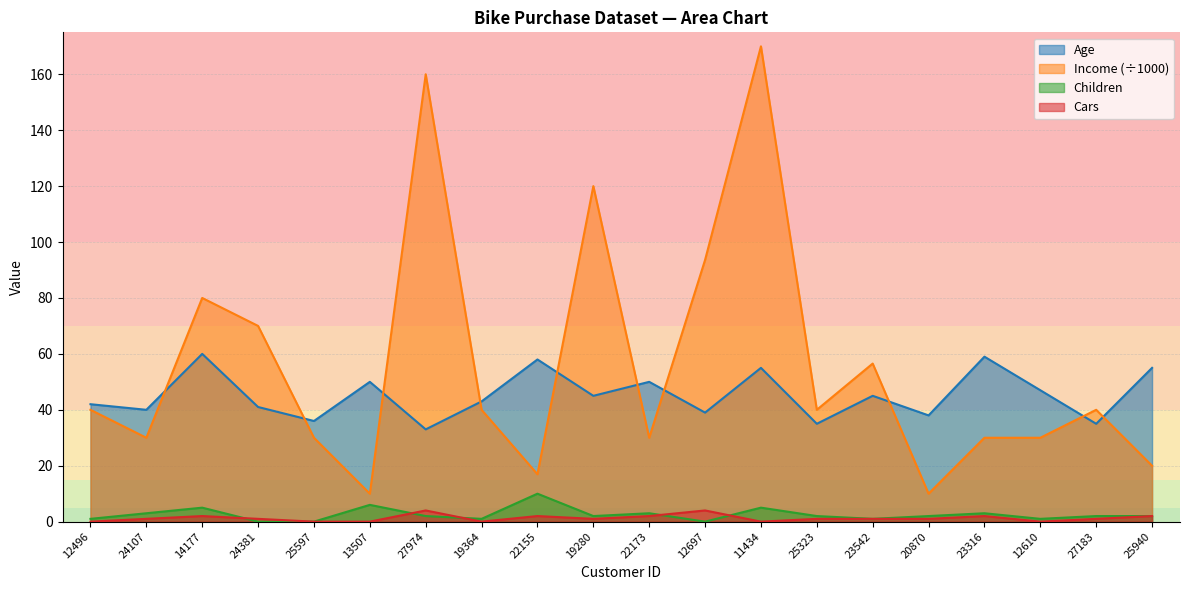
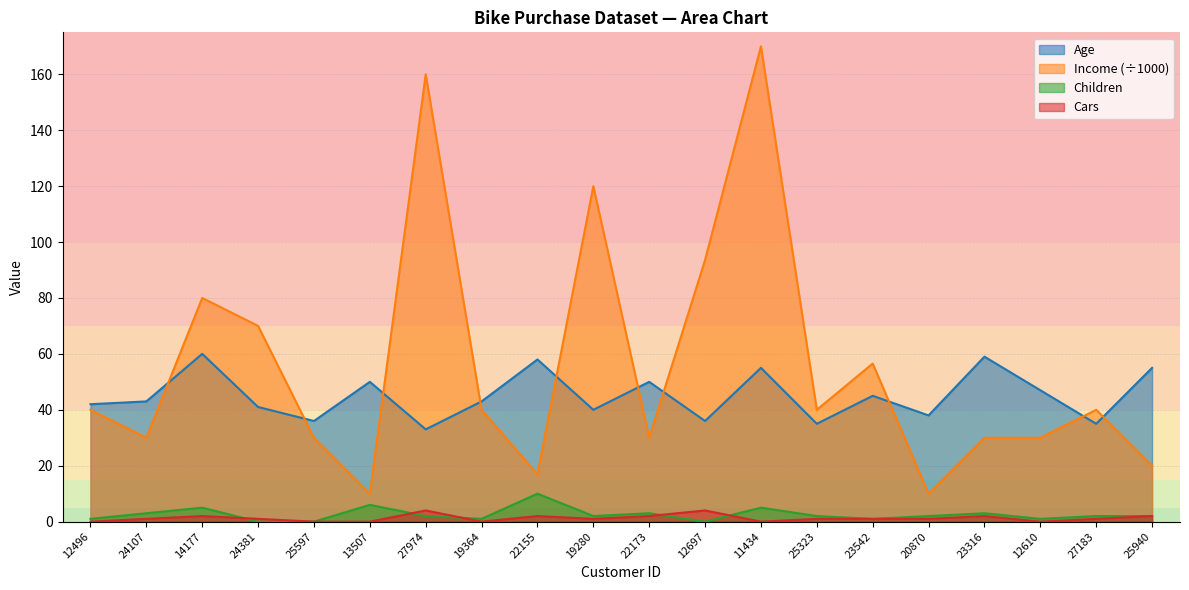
  {
    "Age": {
      "12496": 42,
-     "24107": 40,
+     "24107": 43,
      "14177": 60,
      "24381": 41,
      "25597": 36,
      "13507": 50,
      "27974": 33,
      "19364": 43,
      "22155": 58,
-     "19280": 45,
+     "19280": 40,
      "22173": 50,
-     "12697": 39,
+     "12697": 36,
      "11434": 55,
      "25323": 35,
      "23542": 45,
      "20870": 38,
      "23316": 59,
      "12610": 47,
      "27183": 35,
      "25940": 55
    },
    "Income (÷1000)": {
      "12496": 40,
      "24107": 30,
      "14177": 80,
      "24381": 70,
      "25597": 30,
      "13507": 10,
      "27974": 160,
      "19364": 40,
      "22155": 17,
      "19280": 120,
      "22173": 30,
      "12697": 94,
      "11434": 170,
      "25323": 40,
      "23542": 57,
      "20870": 10,
      "23316": 30,
      "12610": 30,
      "27183": 40,
      "25940": 20
    },
    "Children": {
      "12496": 1,
      "24107": 3,
      "14177": 5,
      "24381": 0,
      "13507": 6,
      "27974": 2,
      "19364": 1,
      "22155": 10,
      "19280": 2,
      "22173": 3,
      "12697": 0,
      "11434": 5,
      "25323": 2,
      "20870": 2,
      "23316": 3,
      "12610": 1,
      "27183": 2
    },
    "Cars": {
      "12496": 0,
      "24107": 1,
      "14177": 2,
      "24381": 1,
      "13507": 0,
      "27974": 4,
      "19364": 0,
      "22155": 2,
      "19280": 1,
      "22173": 2,
      "12697": 4,
      "11434": 0,
      "25323": 1,
      "20870": 1,
      "23316": 2,
      "12610": 0,
      "27183": 1
    }
  }
